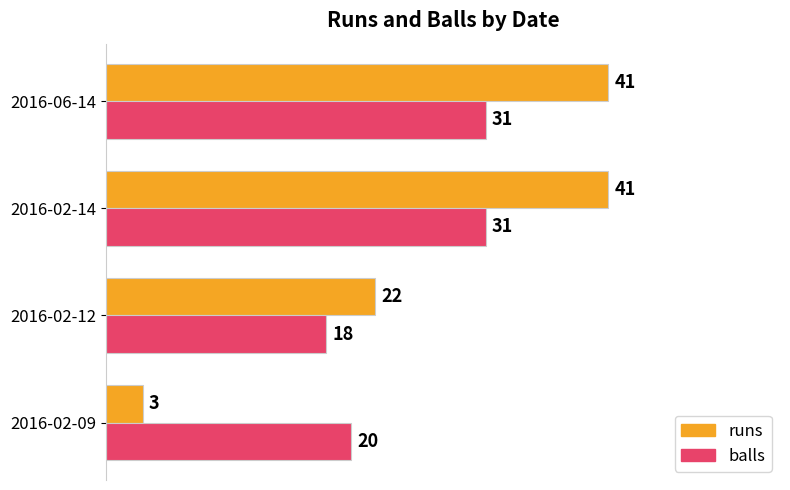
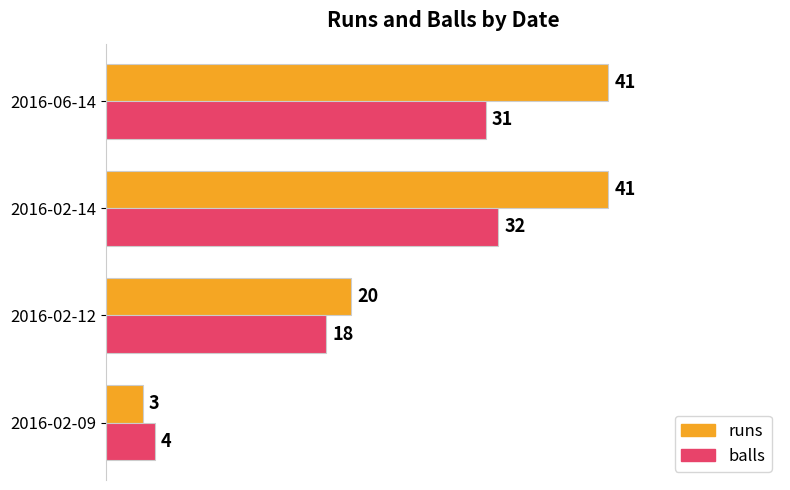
  {
    "runs": {
      "2016-06-14": 41,
      "2016-02-14": 41,
-     "2016-02-12": 22,
+     "2016-02-12": 20,
      "2016-02-09": 3
    },
    "balls": {
      "2016-06-14": 31,
-     "2016-02-14": 31,
+     "2016-02-14": 32,
      "2016-02-12": 18,
-     "2016-02-09": 20
+     "2016-02-09": 4
    }
  }
